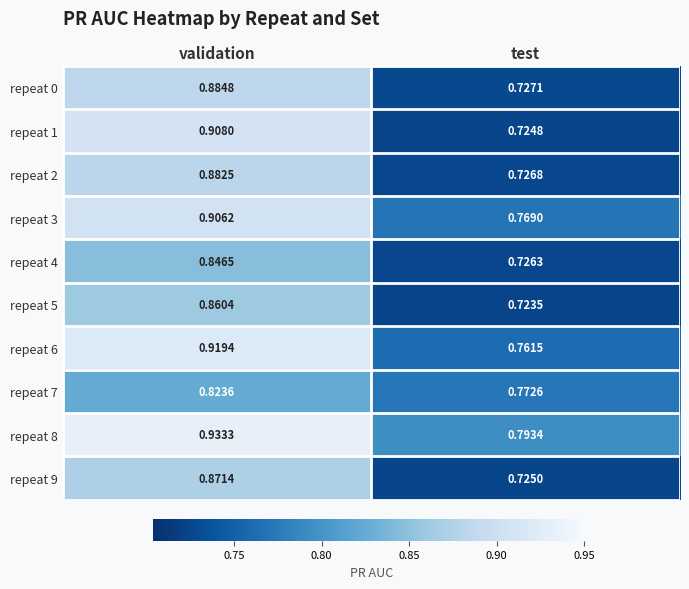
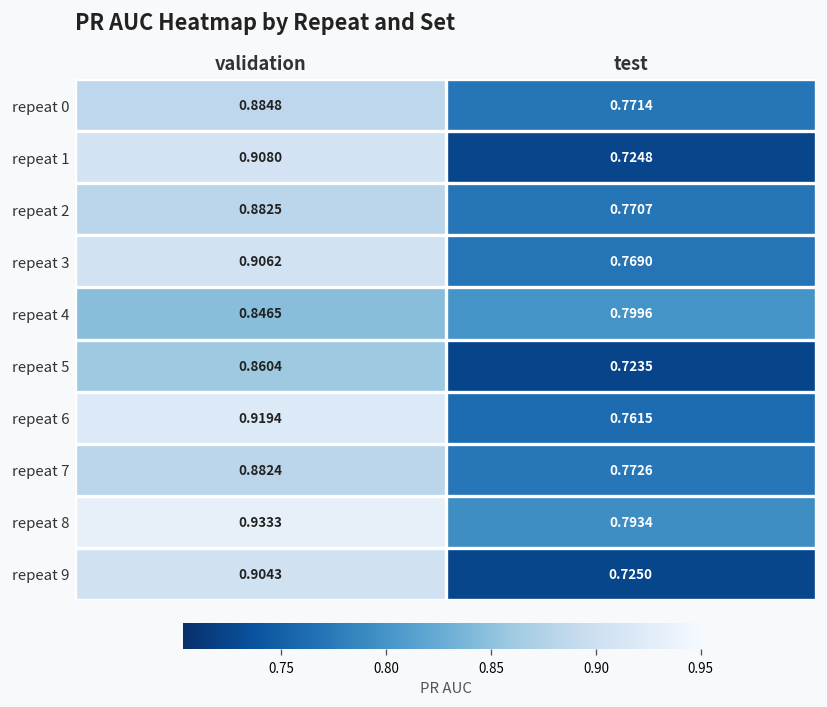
  {
    "repeat 0": {
      "validation": 0.8848,
-     "test": 0.7271
+     "test": 0.7714
    },
    "repeat 1": {
      "validation": 0.9080,
      "test": 0.7248
    },
    "repeat 2": {
      "validation": 0.8825,
-     "test": 0.7268
+     "test": 0.7707
    },
    "repeat 3": {
      "validation": 0.9062,
      "test": 0.7690
    },
    "repeat 4": {
      "validation": 0.8465,
-     "test": 0.7263
+     "test": 0.7996
    },
    "repeat 5": {
      "validation": 0.8604,
      "test": 0.7235
    },
    "repeat 6": {
      "validation": 0.9194,
      "test": 0.7615
    },
    "repeat 7": {
-     "validation": 0.8236,
+     "validation": 0.8824,
      "test": 0.7726
    },
    "repeat 8": {
      "validation": 0.9333,
      "test": 0.7934
    },
    "repeat 9": {
-     "validation": 0.8714,
+     "validation": 0.9043,
      "test": 0.7250
    }
  }
